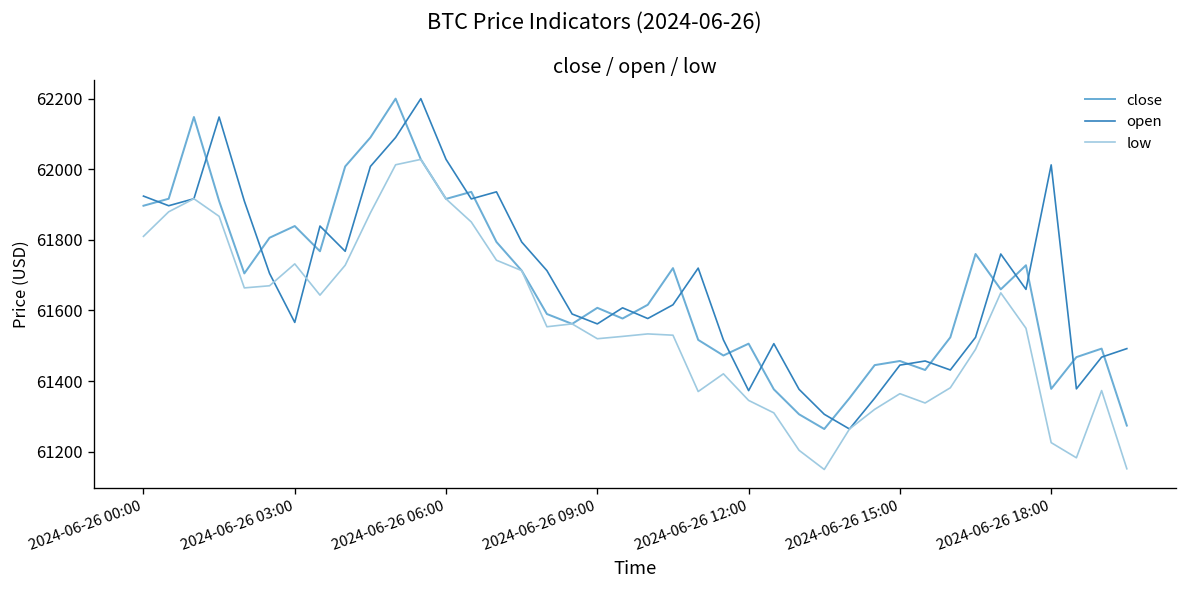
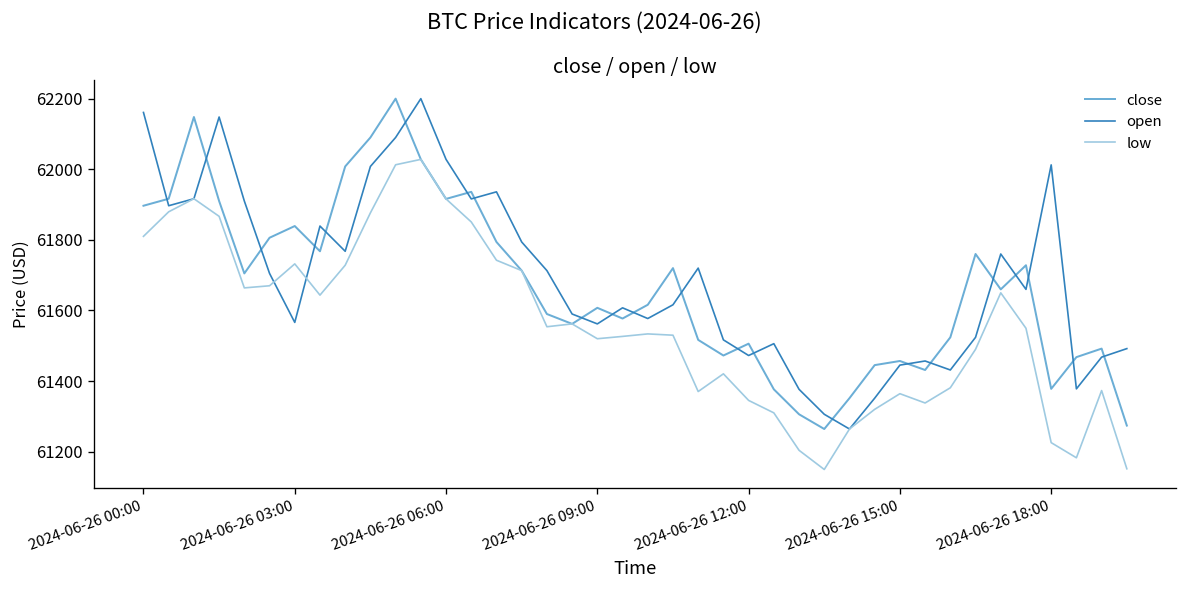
  {
    "open": {
-     "2024-06-26 00:00": 61920,
+     "2024-06-26 00:00": 62160,
      "2024-06-26 03:00": 61570,
      "2024-06-26 06:00": 62030,
      "2024-06-26 09:00": 61560,
-     "2024-06-26 12:00": 61370,
+     "2024-06-26 12:00": 61470,
      "2024-06-26 15:00": 61450,
      "2024-06-26 18:00": 62010
    }
  }
